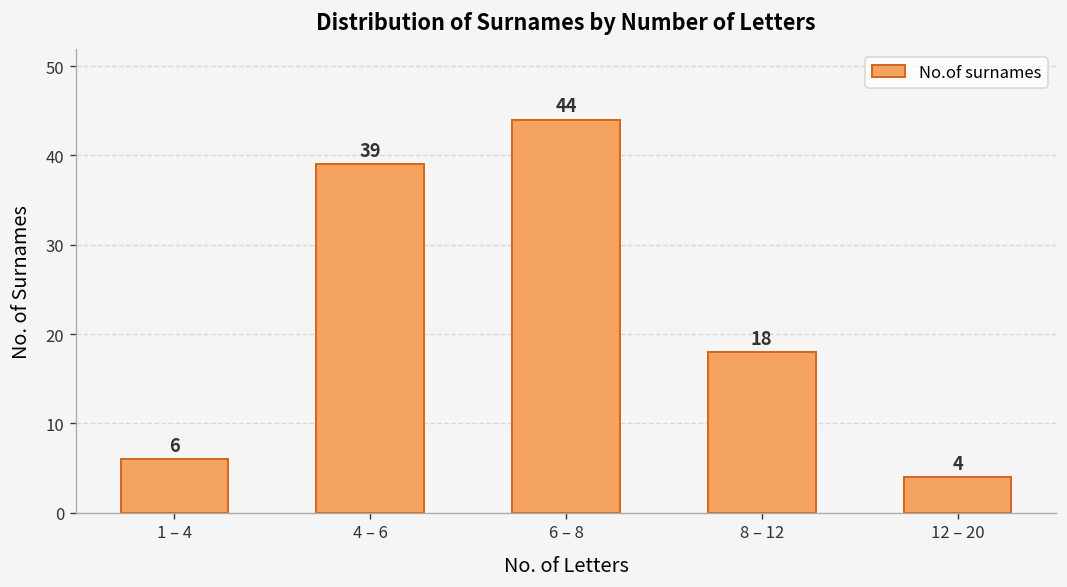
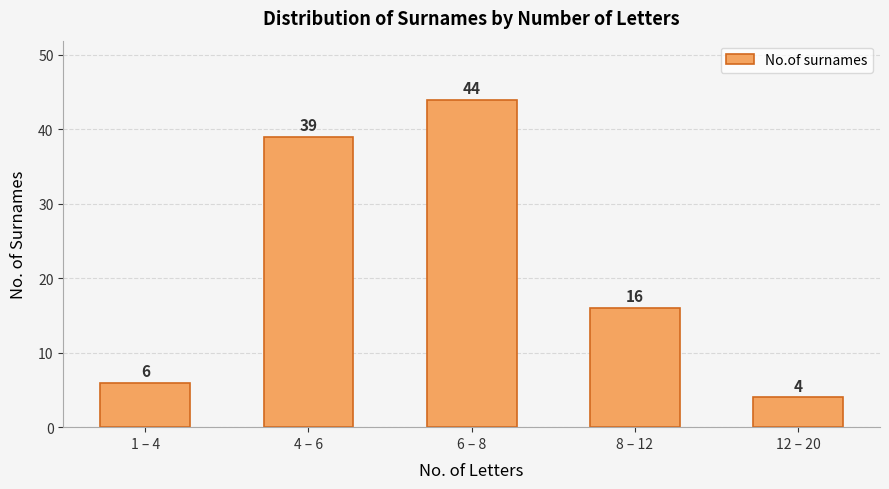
  {
    "1 – 4": 6,
    "4 – 6": 39,
    "6 – 8": 44,
-   "8 – 12": 18,
+   "8 – 12": 16,
    "12 – 20": 4
  }
